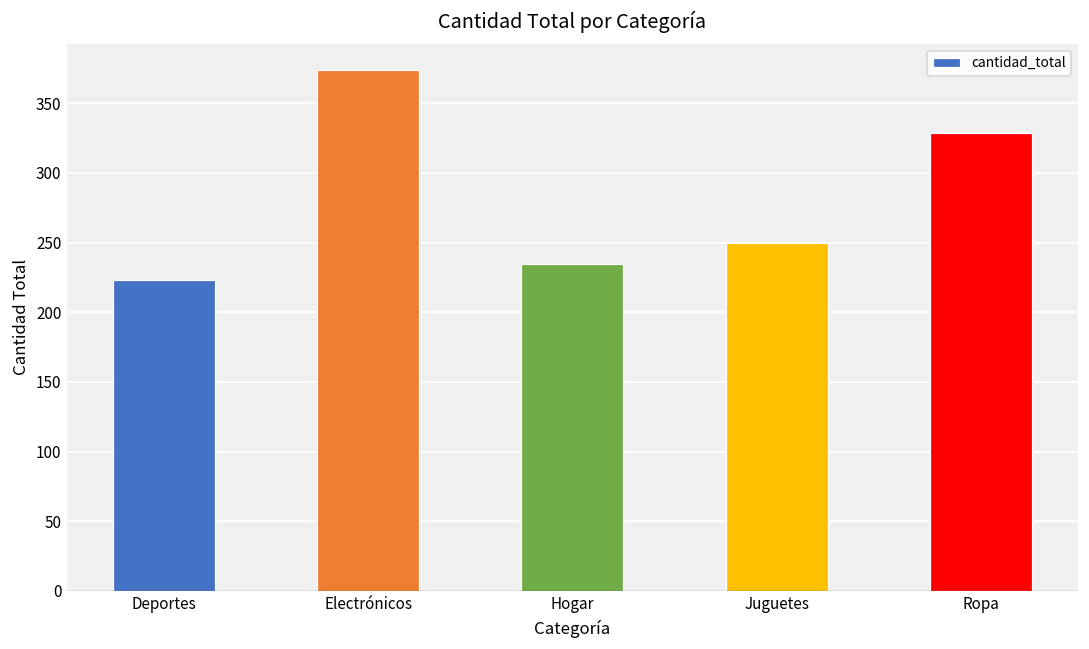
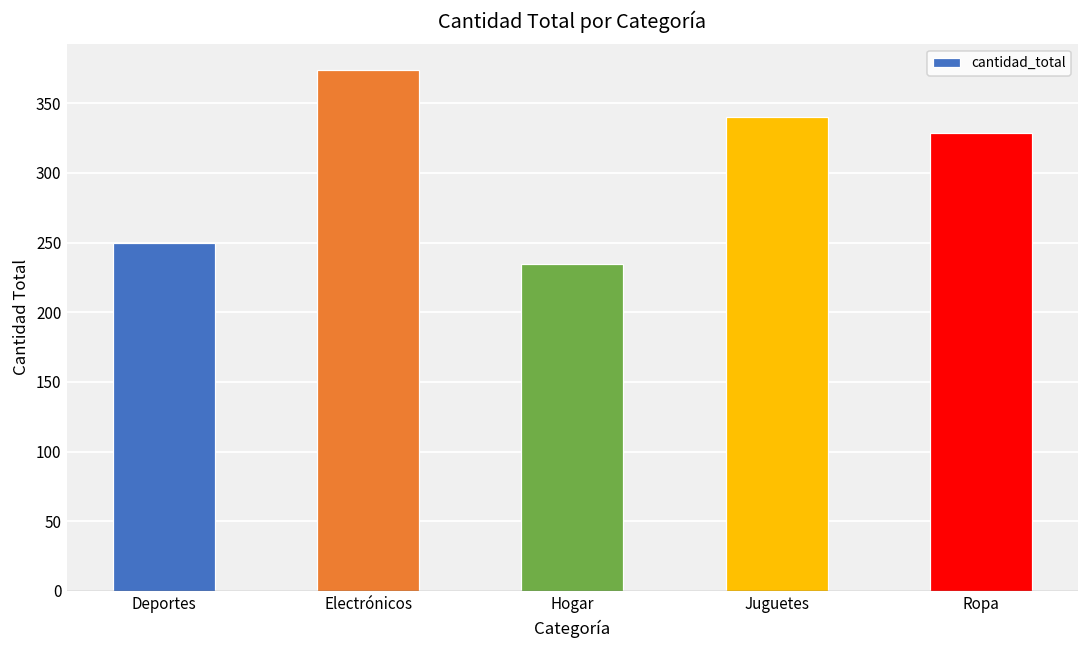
  {
-   "Deportes": 223,
+   "Deportes": 250,
    "Electrónicos": 374,
    "Hogar": 235,
-   "Juguetes": 250,
+   "Juguetes": 340,
    "Ropa": 329
  }
